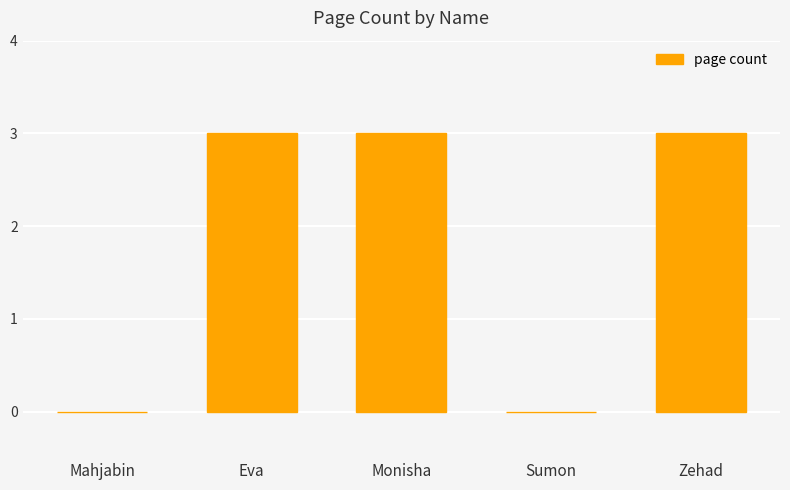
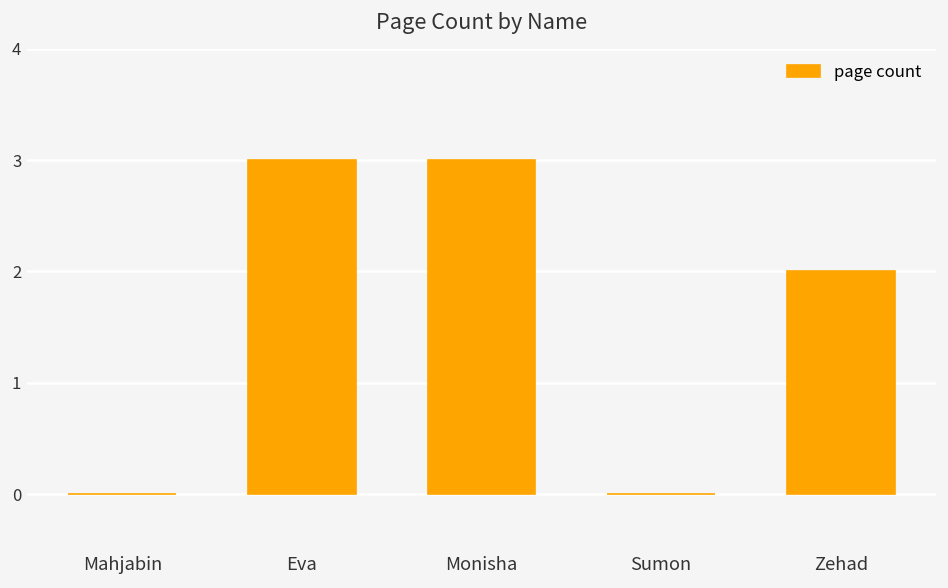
  {
    "Mahjabin": 0,
    "Eva": 3,
    "Monisha": 3,
    "Sumon": 0,
-   "Zehad": 3
+   "Zehad": 2
  }
